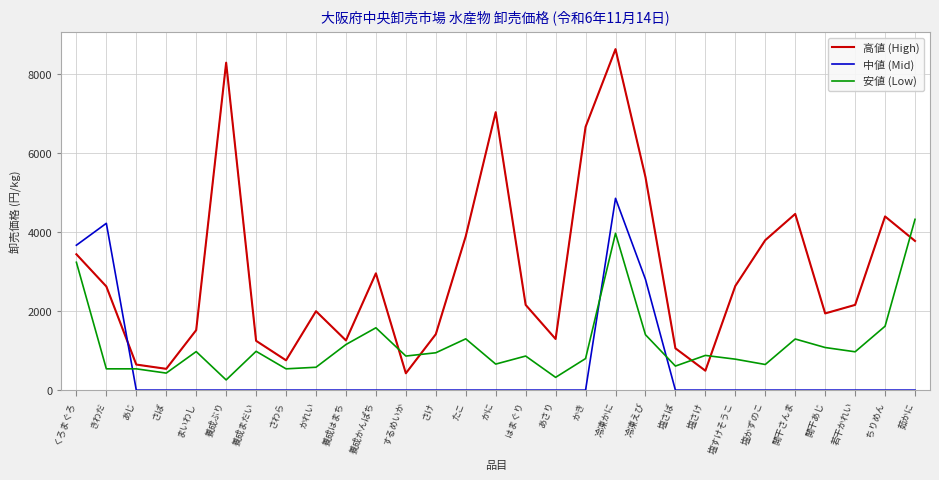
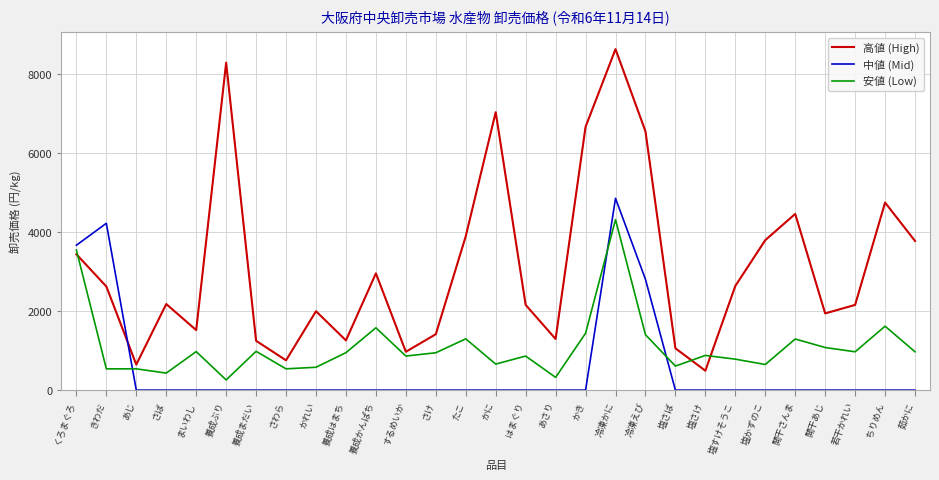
  {
    "高値 (High)": {
      "くろまぐろ": 3400,
      "きわだ": 2600,
      "あじ": 600,
-     "さば": 500,
+     "さば": 2200,
      "まいわし": 1500,
      "養成ぶり": 8300,
      "養成まだい": 1300,
      "さわら": 800,
      "かれい": 2000,
      "養成はまち": 1300,
      "養成かんぱち": 3000,
-     "するめいか": 400,
+     "するめいか": 1000,
      "さけ": 1400,
      "たこ": 3900,
      "かに": 7000,
      "はまぐり": 2200,
      "あさり": 1300,
      "かき": 6700,
      "冷凍かに": 8600,
-     "冷凍えび": 5400,
+     "冷凍えび": 6600,
      "塩さば": 1100,
      "塩さけ": 500,
      "塩すけそうこ": 2600,
      "塩かずのこ": 3800,
      "開干さんま": 4500,
      "開干あじ": 1900,
      "若干かれい": 2200,
-     "ちりめん": 4400,
+     "ちりめん": 4800,
      "茹かに": 3800
    },
    "中値 (Mid)": {
      "くろまぐろ": 3700,
      "きわだ": 4200,
      "あじ": 0,
      "さば": 0,
      "まいわし": 0,
      "養成ぶり": 0,
      "養成まだい": 0,
      "さわら": 0,
      "かれい": 0,
      "養成はまち": 0,
      "養成かんぱち": 0,
      "するめいか": 0,
      "さけ": 0,
      "たこ": 0,
      "かに": 0,
      "はまぐり": 0,
      "あさり": 0,
      "かき": 0,
      "冷凍かに": 4900,
      "冷凍えび": 2800,
      "塩さば": 0,
      "塩さけ": 0,
      "塩すけそうこ": 0,
      "塩かずのこ": 0,
      "開干さんま": 0,
      "開干あじ": 0,
      "若干かれい": 0,
      "ちりめん": 0,
      "茹かに": 0
    },
    "安値 (Low)": {
-     "くろまぐろ": 3200,
+     "くろまぐろ": 3600,
      "きわだ": 500,
      "あじ": 500,
      "さば": 400,
      "まいわし": 1000,
      "養成ぶり": 300,
      "養成まだい": 1000,
      "さわら": 500,
      "かれい": 600,
-     "養成はまち": 1200,
+     "養成はまち": 1000,
      "養成かんぱち": 1600,
      "するめいか": 900,
      "さけ": 900,
      "たこ": 1300,
      "かに": 700,
      "はまぐり": 900,
      "あさり": 300,
-     "かき": 800,
-     "冷凍かに": 4000,
+     "かき": 1400,
+     "冷凍かに": 4300,
      "冷凍えび": 1400,
      "塩さば": 600,
      "塩さけ": 900,
      "塩すけそうこ": 800,
      "塩かずのこ": 700,
      "開干さんま": 1300,
      "開干あじ": 1100,
      "若干かれい": 1000,
      "ちりめん": 1600,
-     "茹かに": 4300
+     "茹かに": 1000
    }
  }
